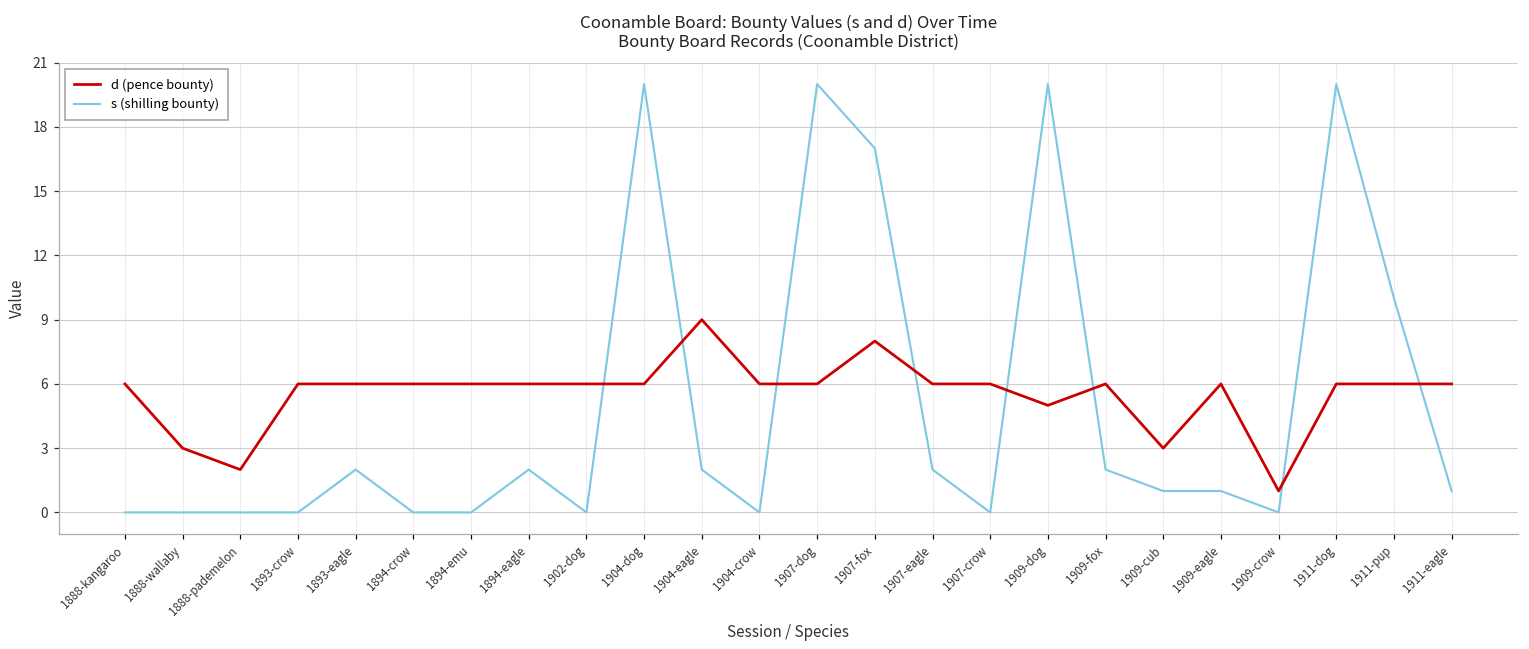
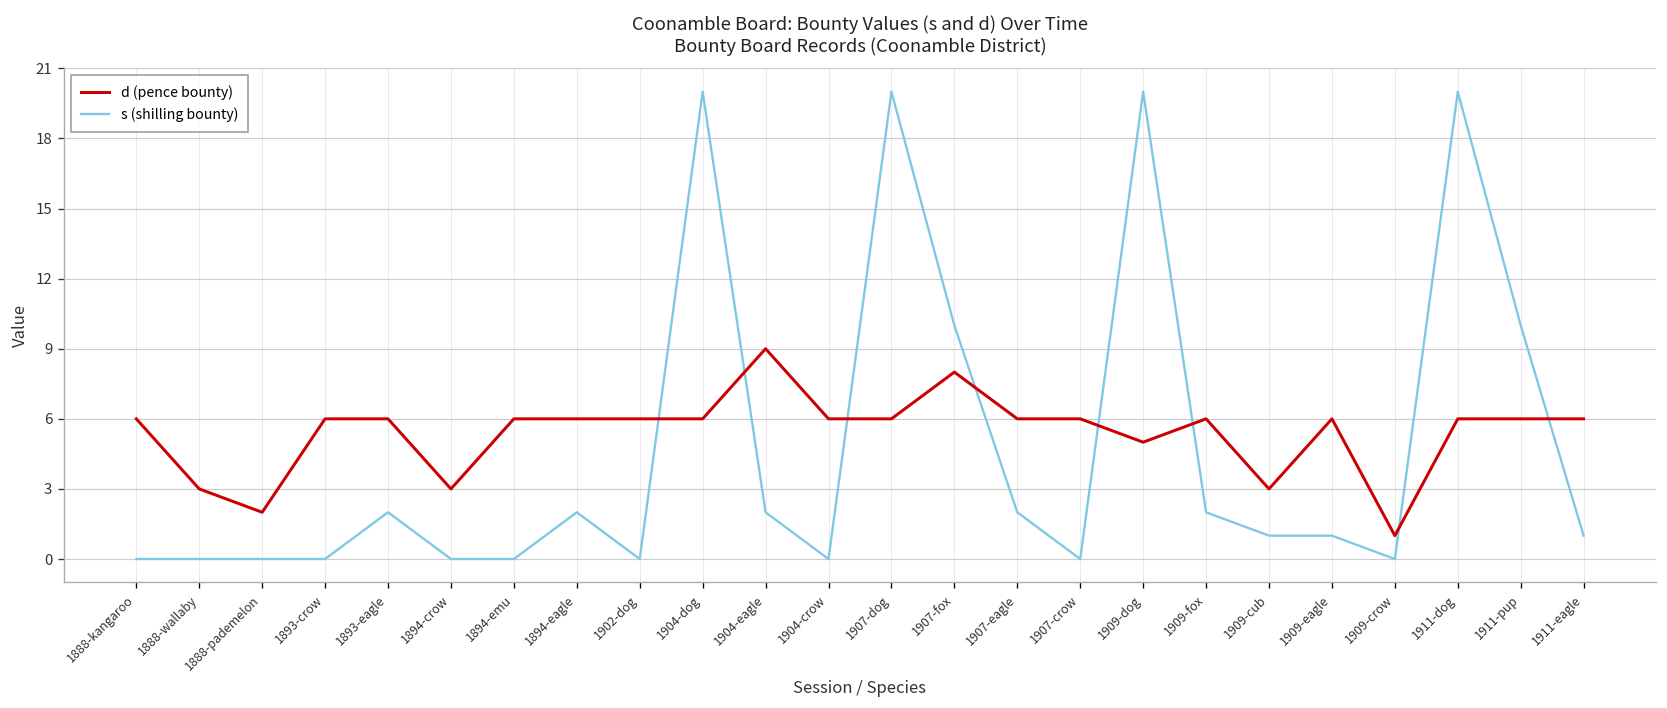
  {
    "d (pence bounty)": {
      "1888-kangaroo": 6,
      "1888-wallaby": 3,
      "1888-pademelon": 2,
      "1893-crow": 6,
      "1893-eagle": 6,
-     "1894-crow": 6,
+     "1894-crow": 3,
      "1894-emu": 6,
      "1894-eagle": 6,
      "1902-dog": 6,
      "1904-dog": 6,
      "1904-eagle": 9,
      "1904-crow": 6,
      "1907-dog": 6,
      "1907-fox": 8,
      "1907-eagle": 6,
      "1907-crow": 6,
      "1909-dog": 5,
      "1909-fox": 6,
      "1909-cub": 3,
      "1909-eagle": 6,
      "1909-crow": 1,
      "1911-dog": 6,
      "1911-pup": 6,
      "1911-eagle": 6
    },
    "s (shilling bounty)": {
      "1888-kangaroo": 0,
      "1888-wallaby": 0,
      "1888-pademelon": 0,
      "1893-crow": 0,
      "1893-eagle": 2,
      "1894-crow": 0,
      "1894-emu": 0,
      "1894-eagle": 2,
      "1902-dog": 0,
      "1904-dog": 20,
      "1904-eagle": 2,
      "1904-crow": 0,
      "1907-dog": 20,
-     "1907-fox": 17,
+     "1907-fox": 10,
      "1907-eagle": 2,
      "1907-crow": 0,
      "1909-dog": 20,
      "1909-fox": 2,
      "1909-cub": 1,
      "1909-eagle": 1,
      "1909-crow": 0,
      "1911-dog": 20,
      "1911-pup": 10,
      "1911-eagle": 1
    }
  }
